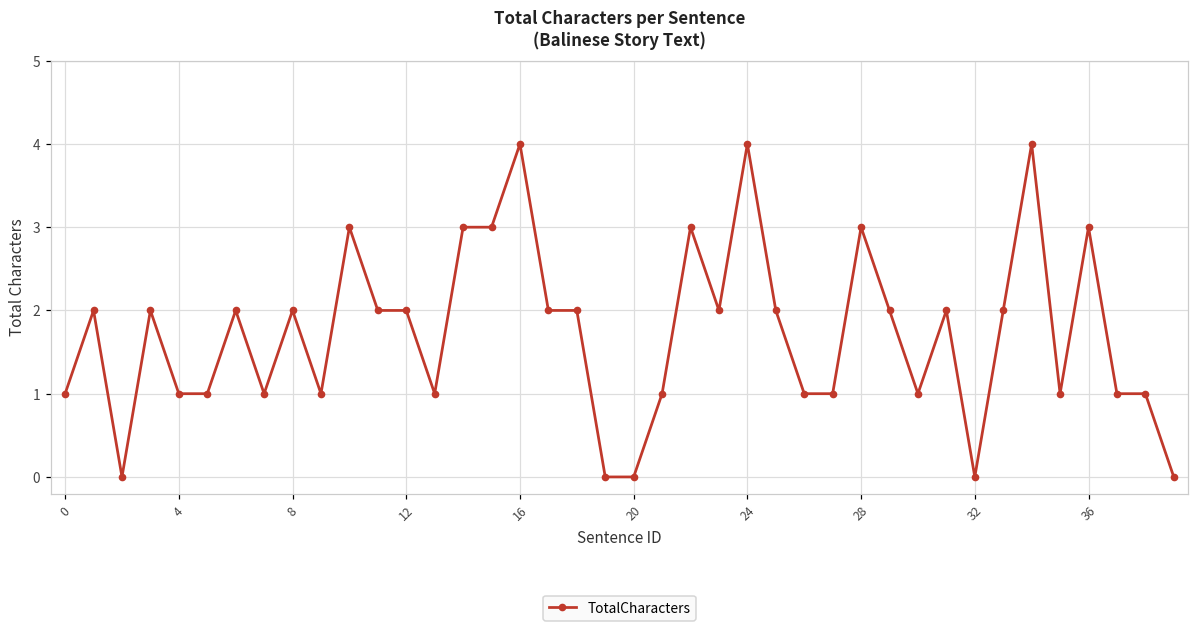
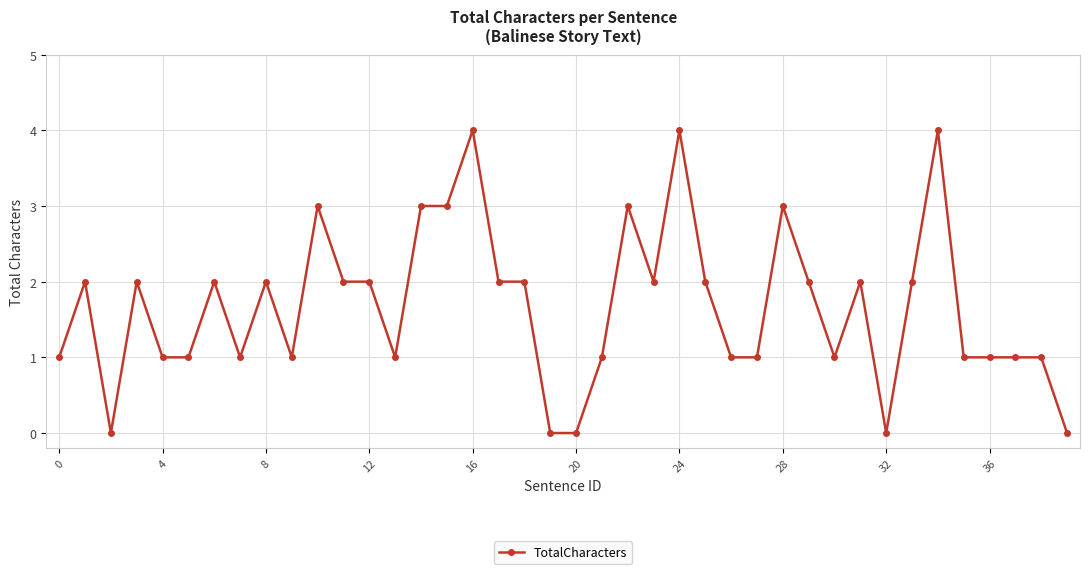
  {
    "0": 1,
    "4": 1,
    "8": 2,
    "12": 2,
    "16": 4,
    "20": 0,
    "24": 4,
    "28": 3,
    "32": 0,
-   "36": 3
+   "36": 1
  }
